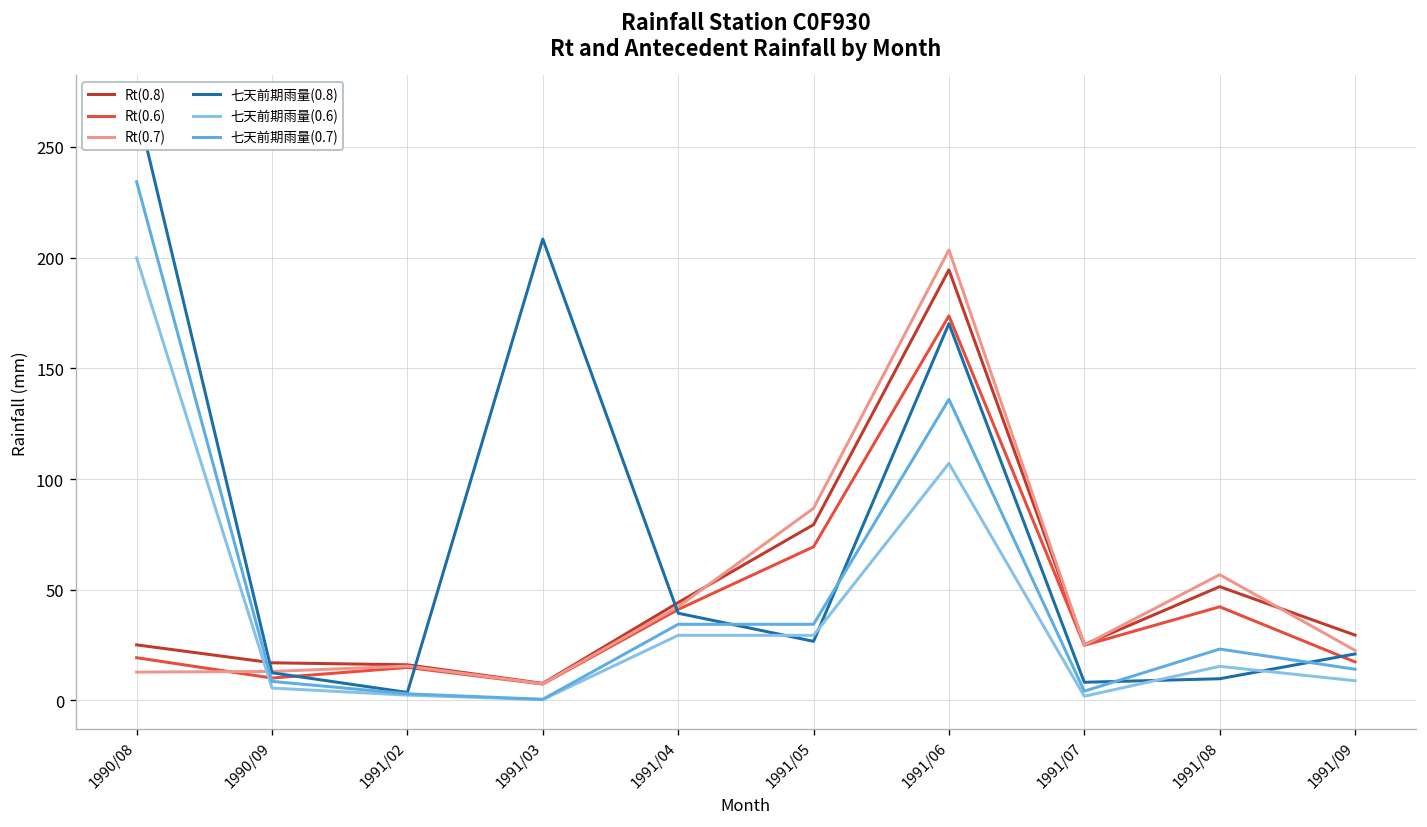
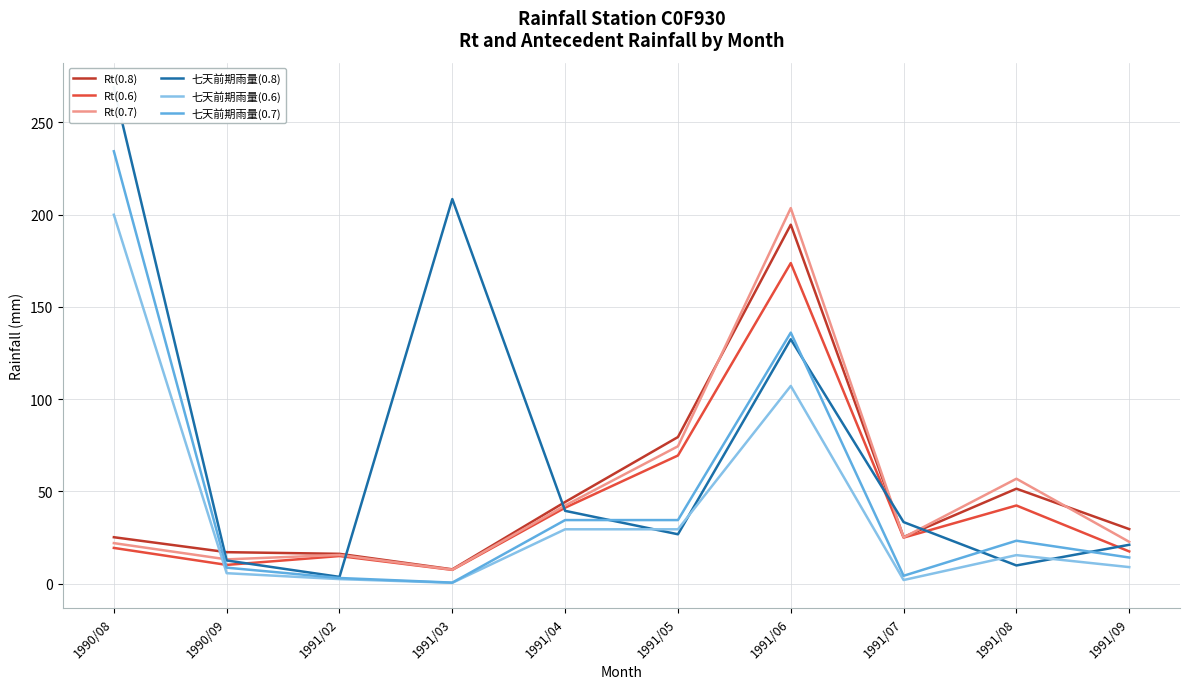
  {
    "Rt(0.7)": {
-     "1990/08": 13,
-     "1991/05": 87,
+     "1990/08": 22,
+     "1991/05": 74,
      "1991/06": 204,
      "1991/08": 57,
      "1991/09": 23
    },
    "七天前期雨量(0.8)": {
      "1991/03": 208,
      "1991/04": 39,
      "1991/05": 27,
-     "1991/06": 170,
-     "1991/07": 8,
+     "1991/06": 132,
+     "1991/07": 33,
      "1991/08": 10,
      "1991/09": 21
    }
  }
